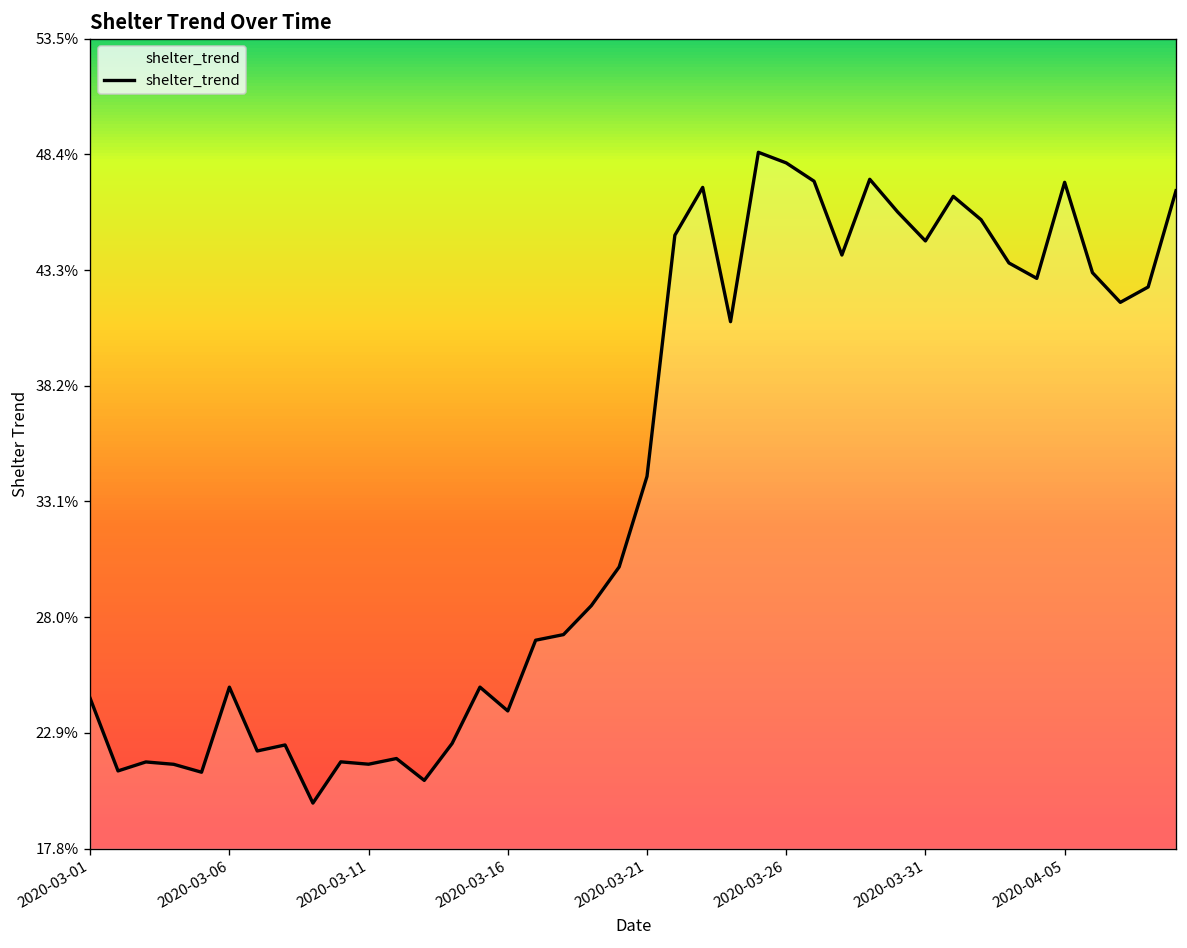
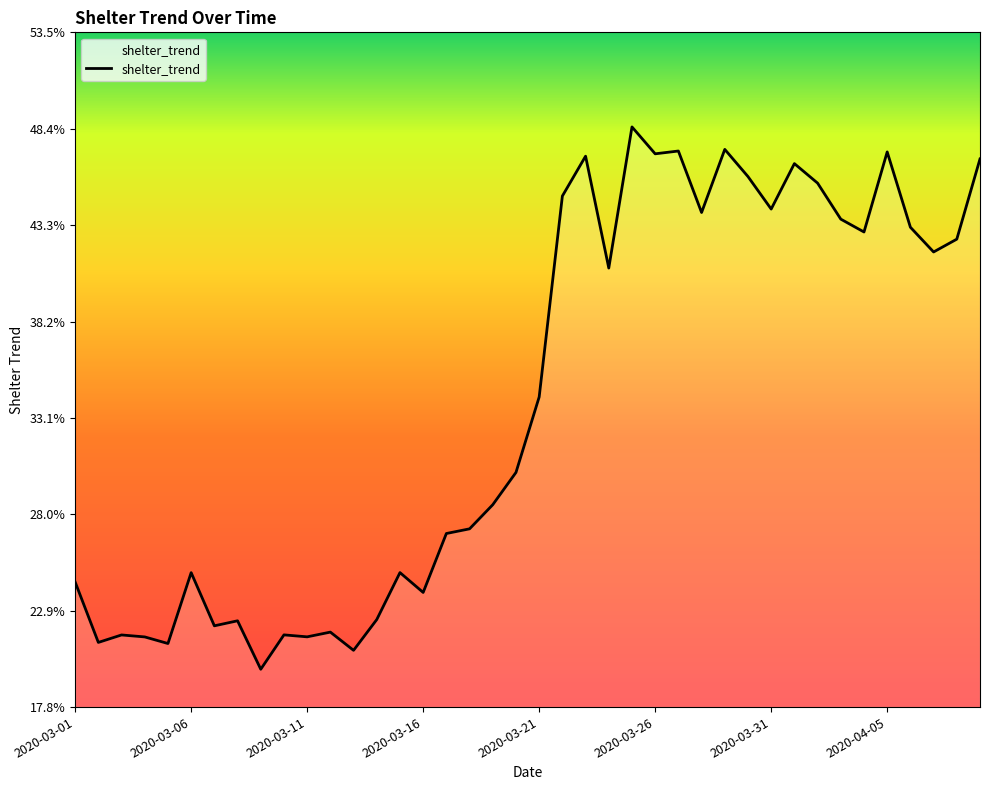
  {
    "2020-03-01": "24.4%",
    "2020-03-06": "24.9%",
    "2020-03-11": "21.5%",
    "2020-03-16": "23.9%",
    "2020-03-21": "34.2%",
-   "2020-03-26": "48.0%",
-   "2020-03-31": "44.6%",
+   "2020-03-26": "47.1%",
+   "2020-03-31": "44.2%",
    "2020-04-05": "47.2%"
  }
